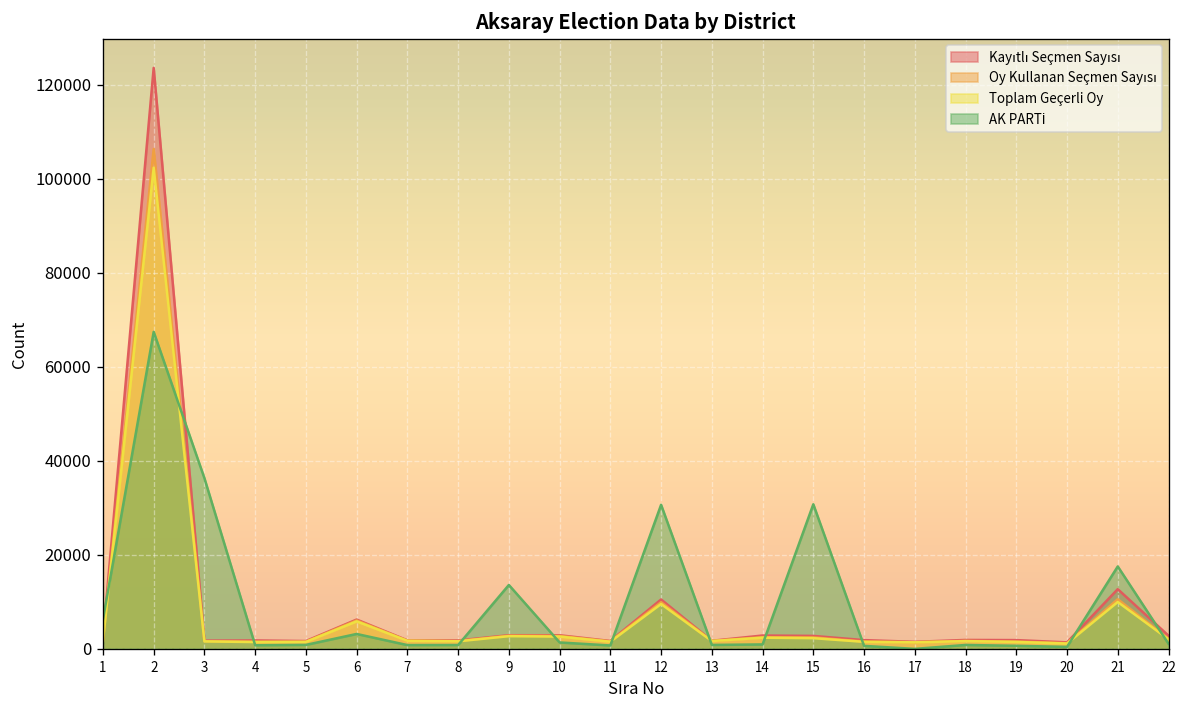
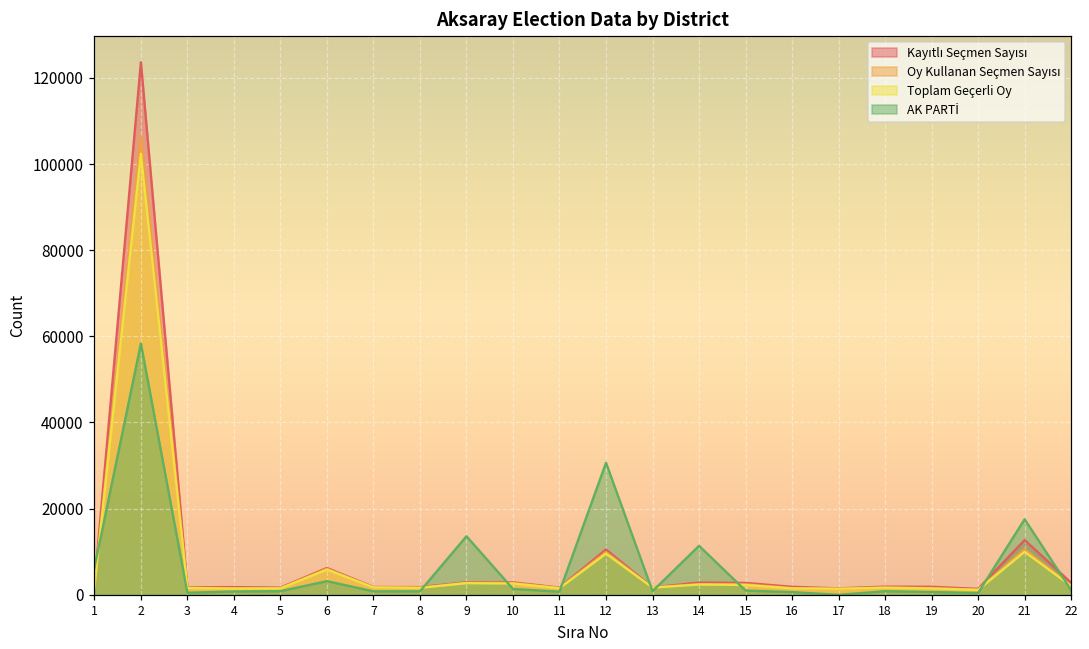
  {
    "AK PARTİ": {
      "1": 6000,
-     "2": 67000,
-     "3": 36000,
+     "2": 58000,
+     "3": 0,
      "4": 1000,
      "6": 3000,
      "7": 1000,
      "8": 1000,
      "9": 14000,
      "10": 1000,
      "11": 1000,
      "12": 31000,
      "13": 1000,
-     "14": 1000,
-     "15": 31000,
+     "14": 11000,
+     "15": 1000,
      "16": 1000,
      "17": 0,
      "18": 1000,
      "19": 1000,
      "20": 0,
      "21": 18000,
      "22": 1000
    }
  }
